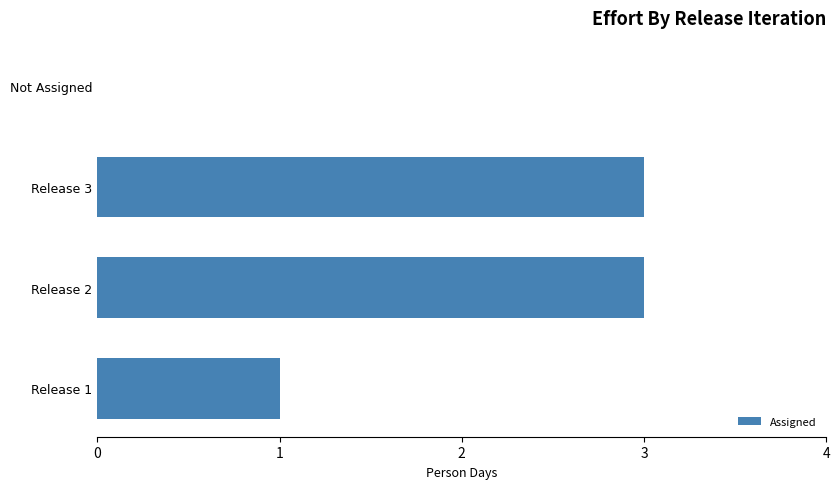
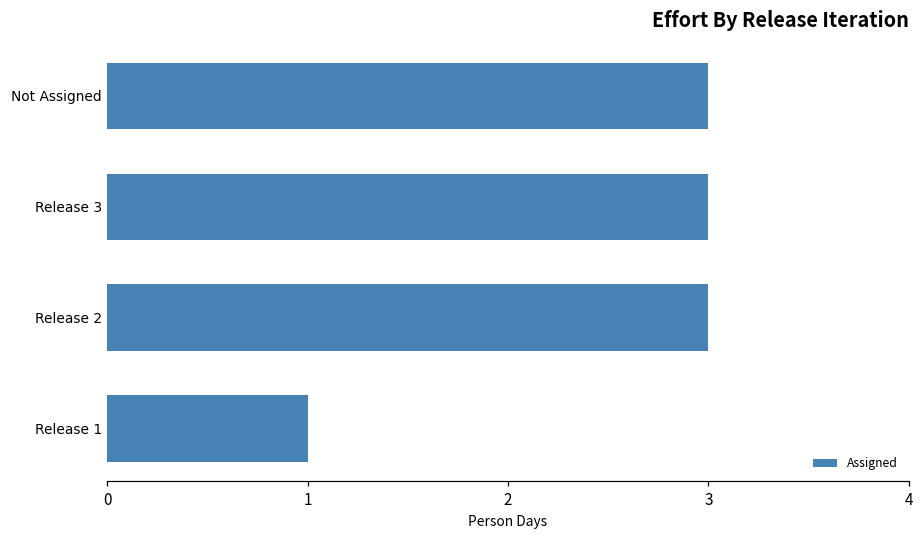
  {
-   "Not Assigned": 0,
+   "Not Assigned": 3,
    "Release 3": 3,
    "Release 2": 3,
    "Release 1": 1
  }
